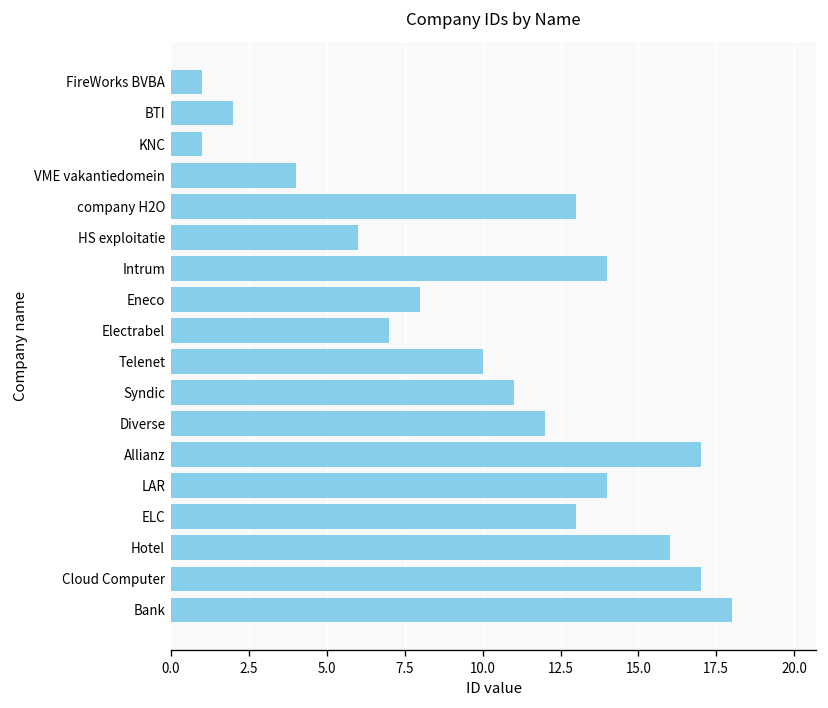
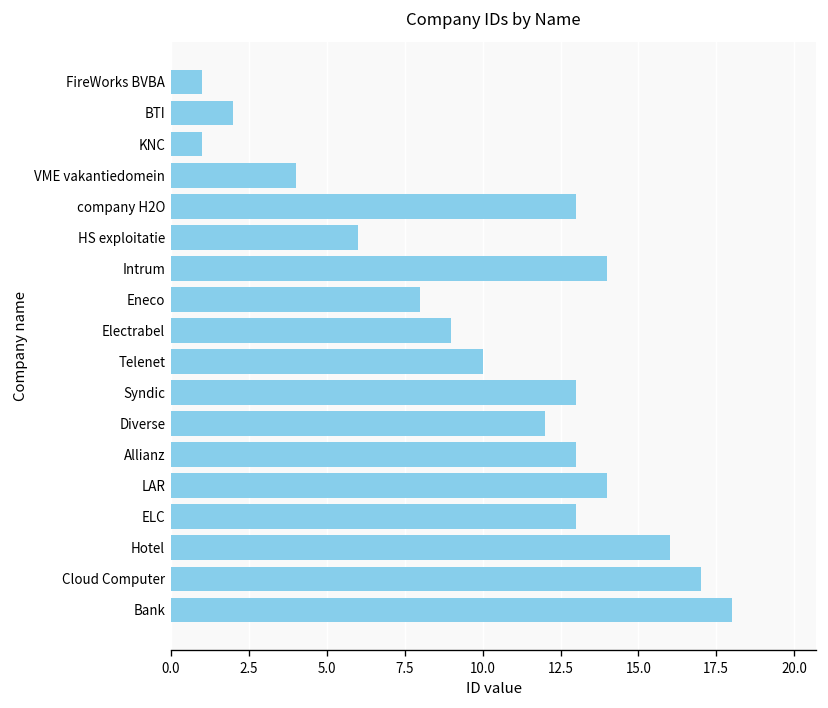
  {
    "FireWorks BVBA": 1,
    "BTI": 2,
    "KNC": 1,
    "VME vakantiedomein": 4,
    "company H2O": 13,
    "HS exploitatie": 6,
    "Intrum": 14,
    "Eneco": 8,
-   "Electrabel": 7,
+   "Electrabel": 9,
    "Telenet": 10,
-   "Syndic": 11,
+   "Syndic": 13,
    "Diverse": 12,
-   "Allianz": 17,
+   "Allianz": 13,
    "LAR": 14,
    "ELC": 13,
    "Hotel": 16,
    "Cloud Computer": 17,
    "Bank": 18
  }
